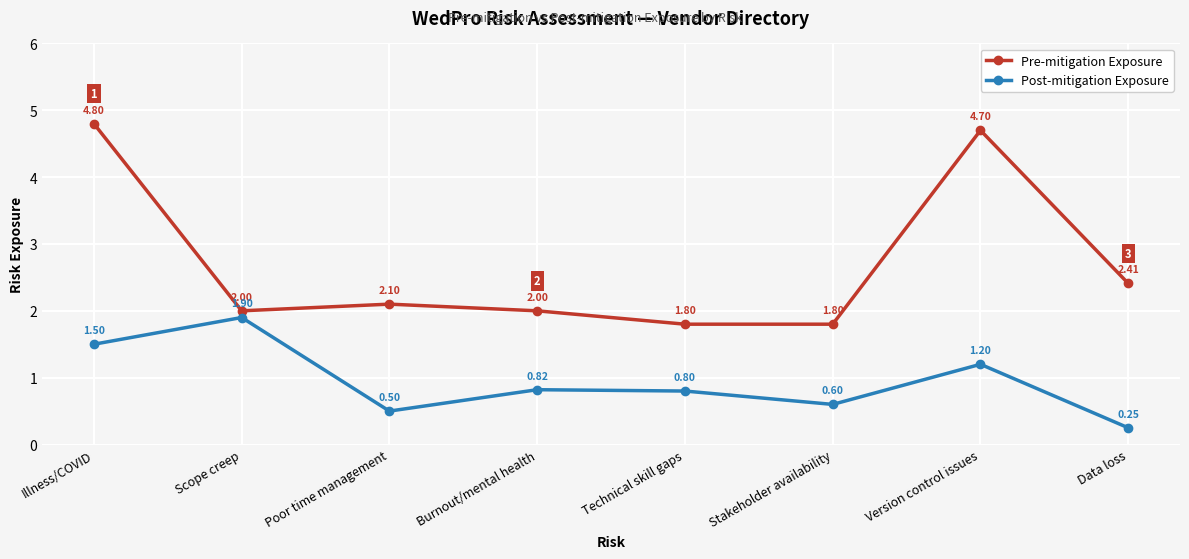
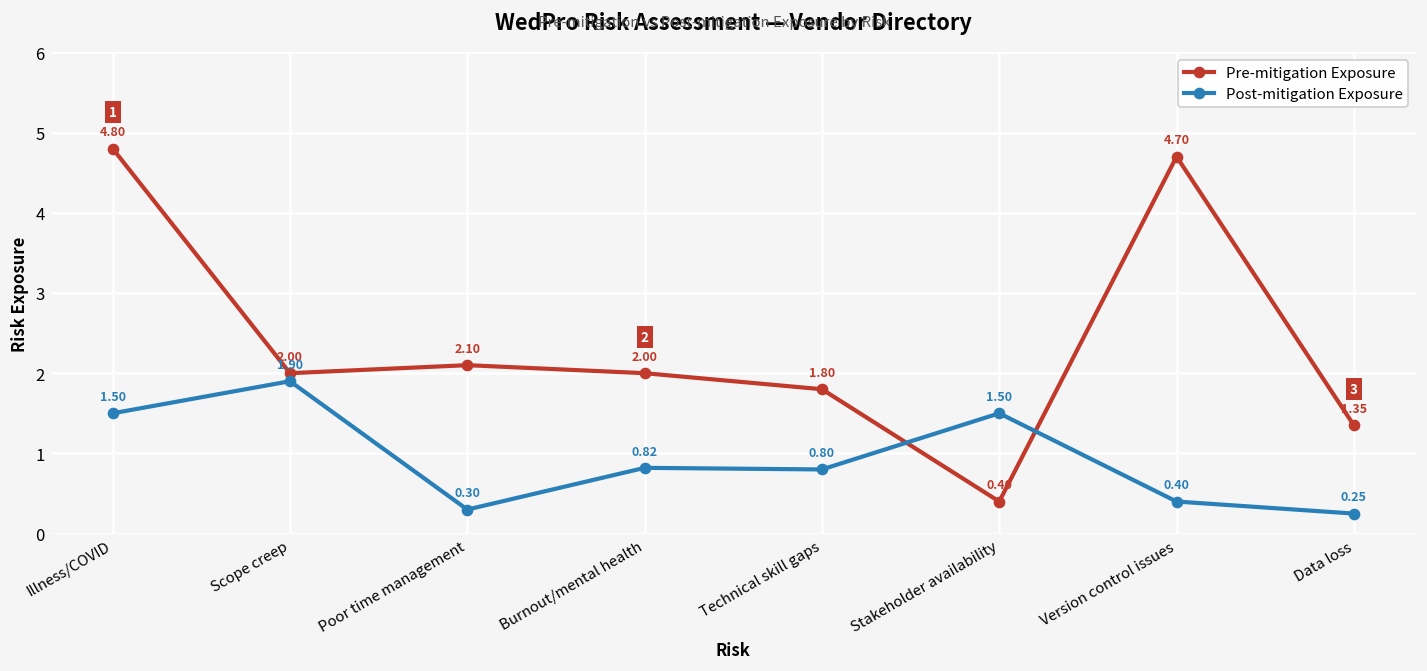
  {
    "Pre-mitigation Exposure": {
      "Illness/COVID": 4.80,
      "Poor time management": 2.10,
      "Burnout/mental health": 2.00,
      "Technical skill gaps": 1.80,
-     "Stakeholder availability": 1.80,
+     "Stakeholder availability": 0.40,
      "Version control issues": 4.70,
-     "Data loss": 2.41
+     "Data loss": 1.35
    },
    "Post-mitigation Exposure": {
      "Illness/COVID": 1.50,
-     "Poor time management": 0.50,
+     "Poor time management": 0.30,
      "Burnout/mental health": 0.82,
      "Technical skill gaps": 0.80,
-     "Stakeholder availability": 0.60,
-     "Version control issues": 1.20,
+     "Stakeholder availability": 1.50,
+     "Version control issues": 0.40,
      "Data loss": 0.25
    }
  }
